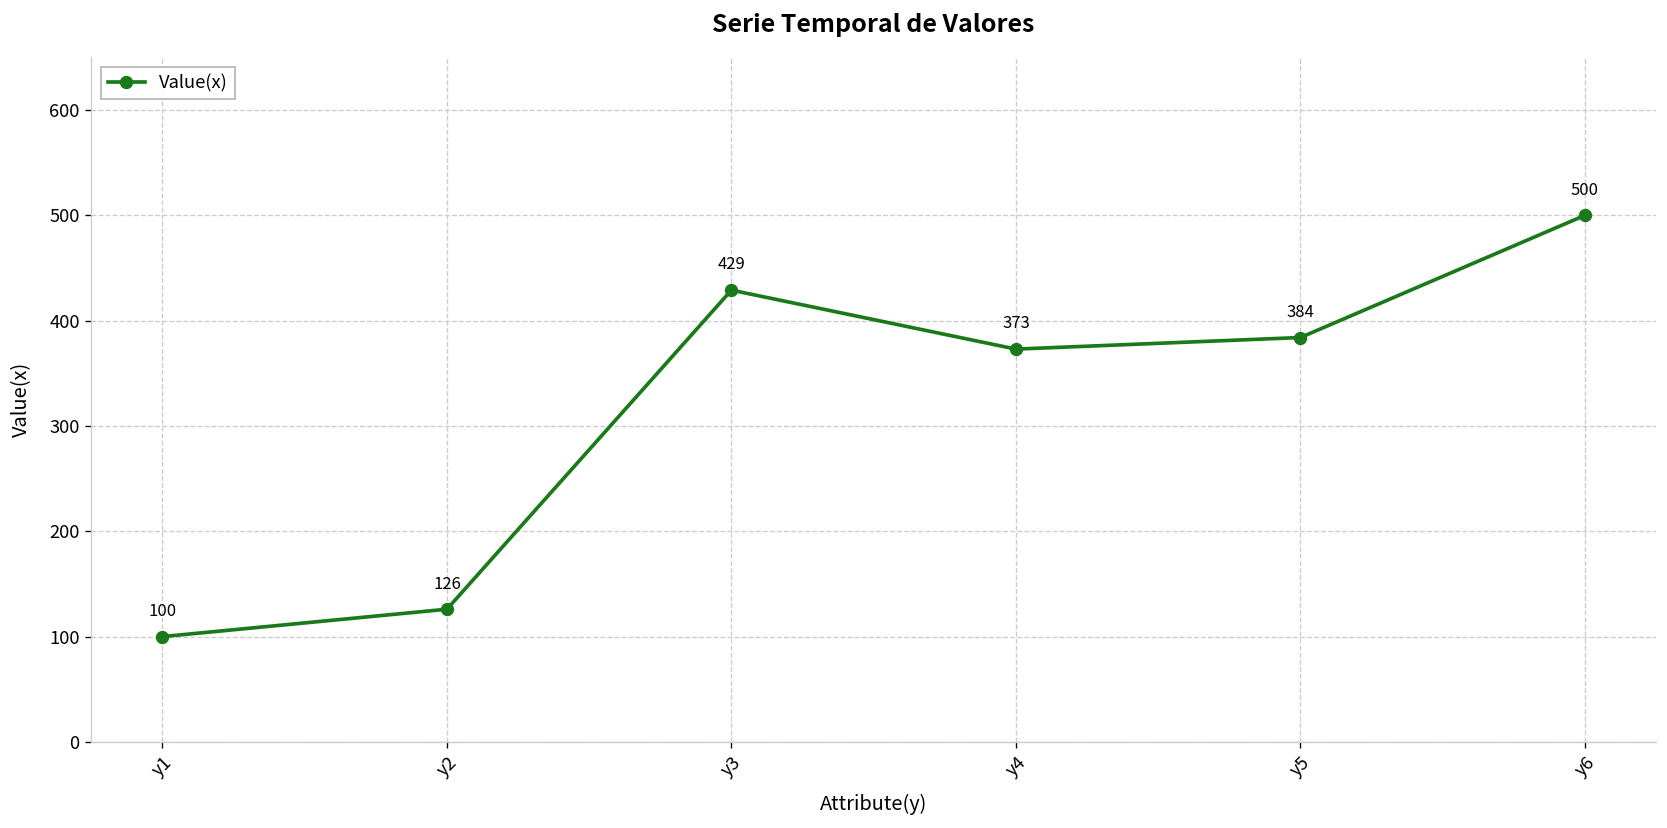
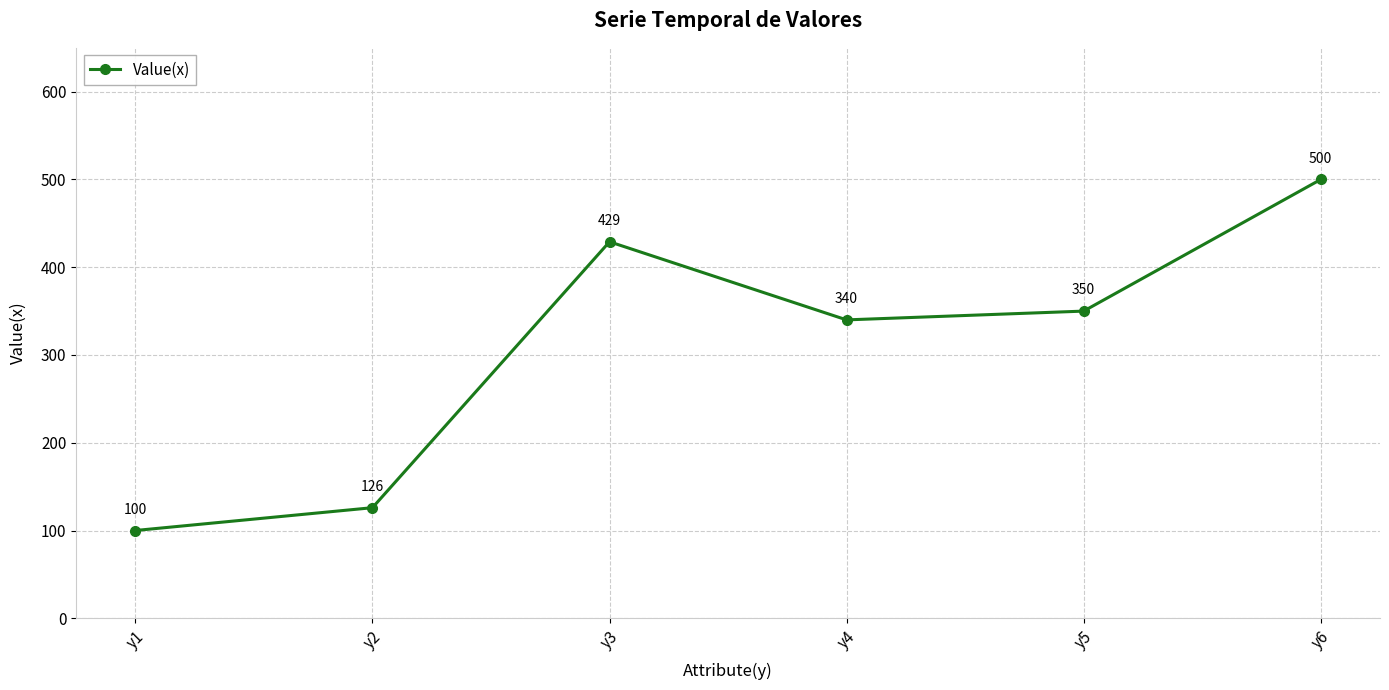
  {
    "y1": 100,
    "y2": 126,
    "y3": 429,
-   "y4": 373,
-   "y5": 384,
+   "y4": 340,
+   "y5": 350,
    "y6": 500
  }
